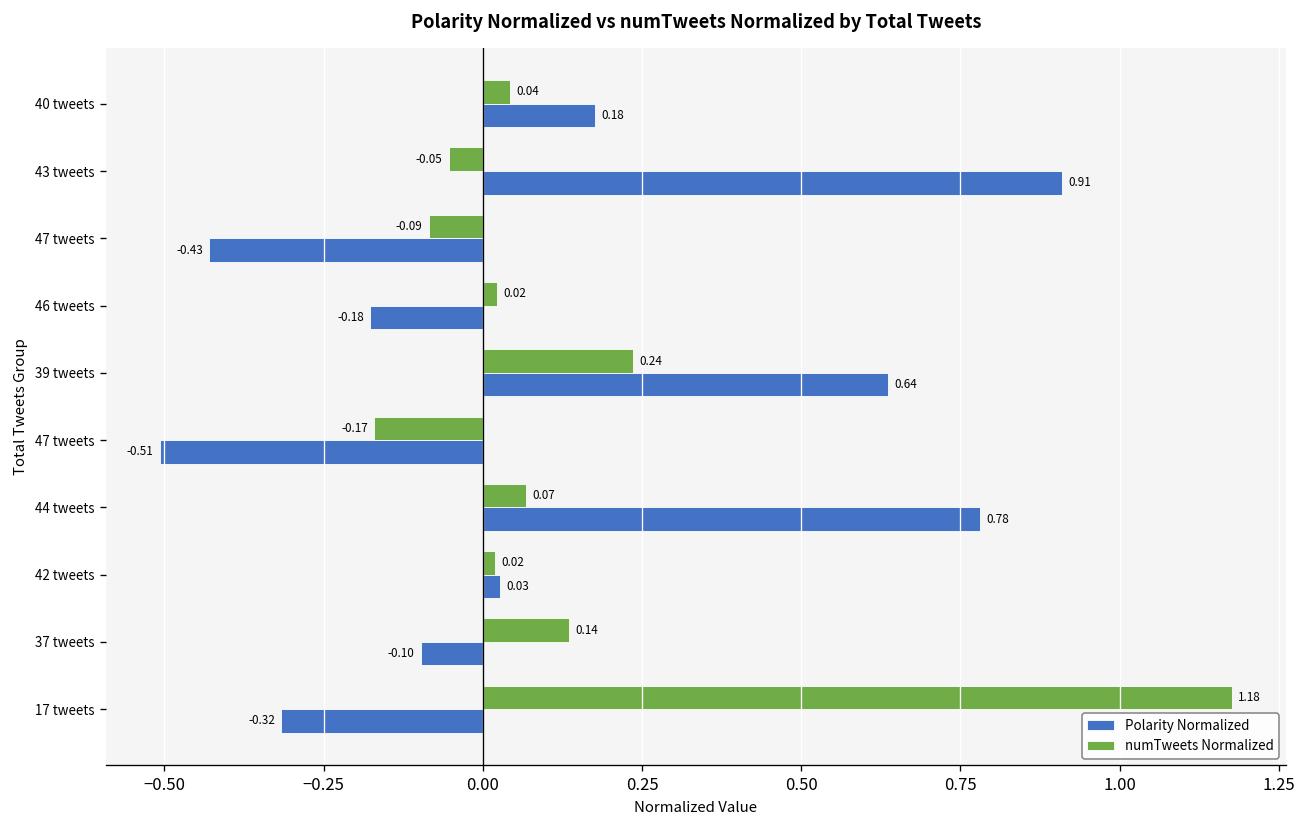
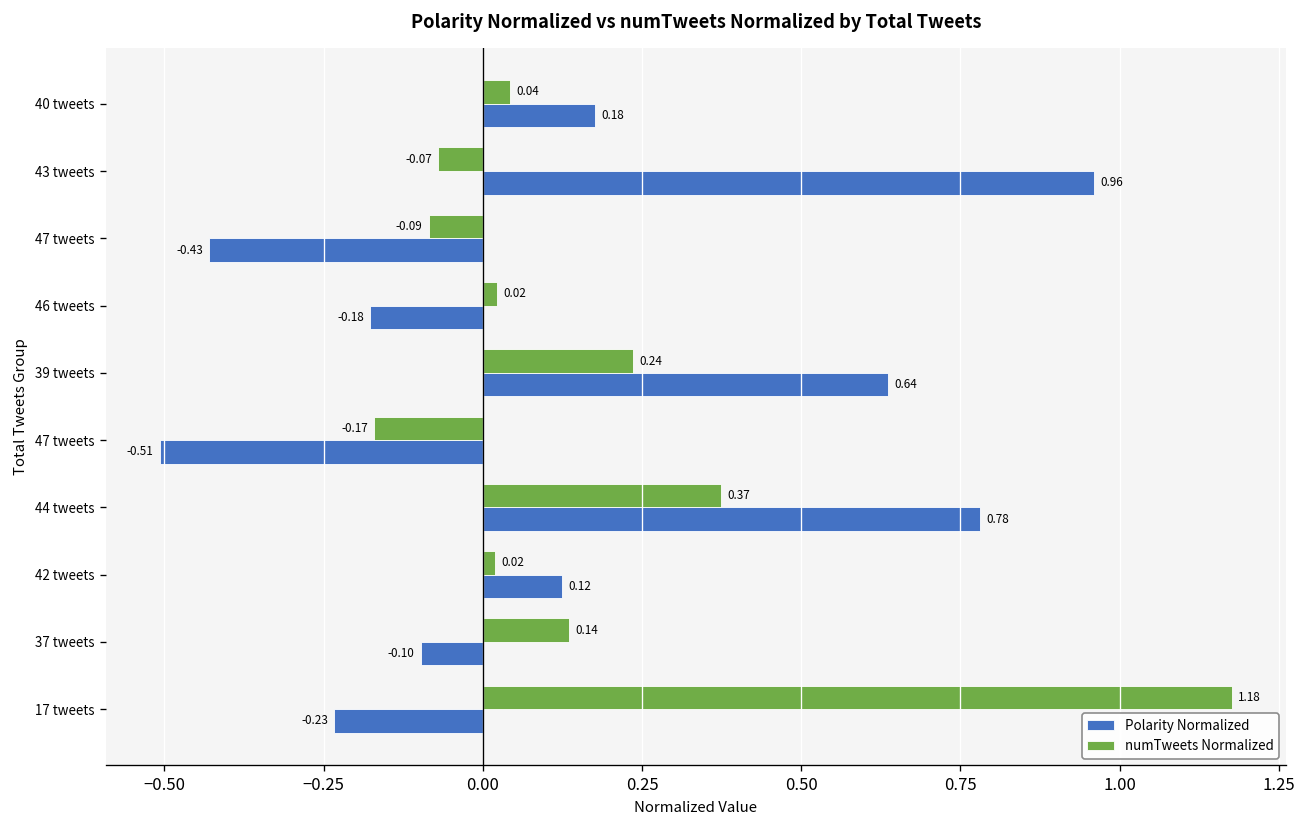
  {
    "Polarity Normalized": {
      "40 tweets": 0.18,
-     "43 tweets": 0.91,
+     "43 tweets": 0.96,
      "46 tweets": -0.18,
      "39 tweets": 0.64,
      "44 tweets": 0.78,
-     "42 tweets": 0.03,
+     "42 tweets": 0.12,
      "37 tweets": -0.10,
-     "17 tweets": -0.32
+     "17 tweets": -0.23
    },
    "numTweets Normalized": {
      "40 tweets": 0.04,
-     "43 tweets": -0.05,
+     "43 tweets": -0.07,
      "46 tweets": 0.02,
      "39 tweets": 0.24,
-     "44 tweets": 0.07,
+     "44 tweets": 0.37,
      "42 tweets": 0.02,
      "37 tweets": 0.14,
      "17 tweets": 1.18
    }
  }
